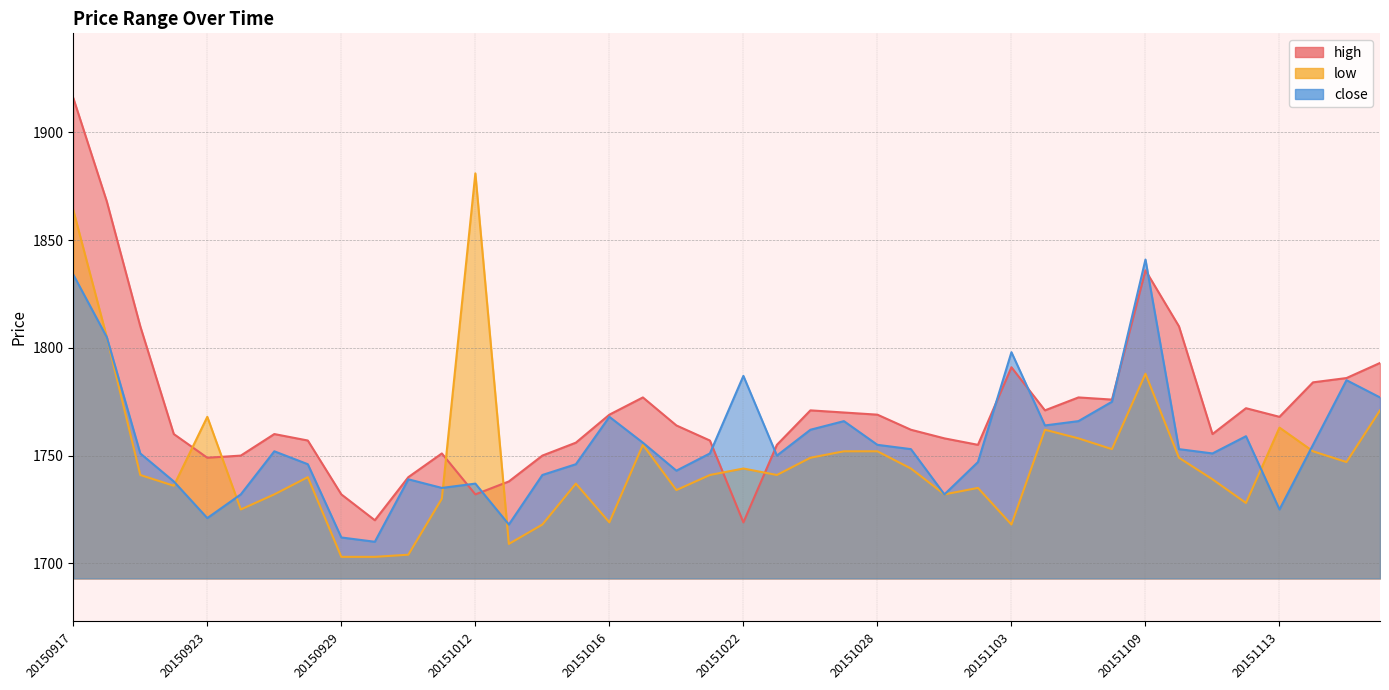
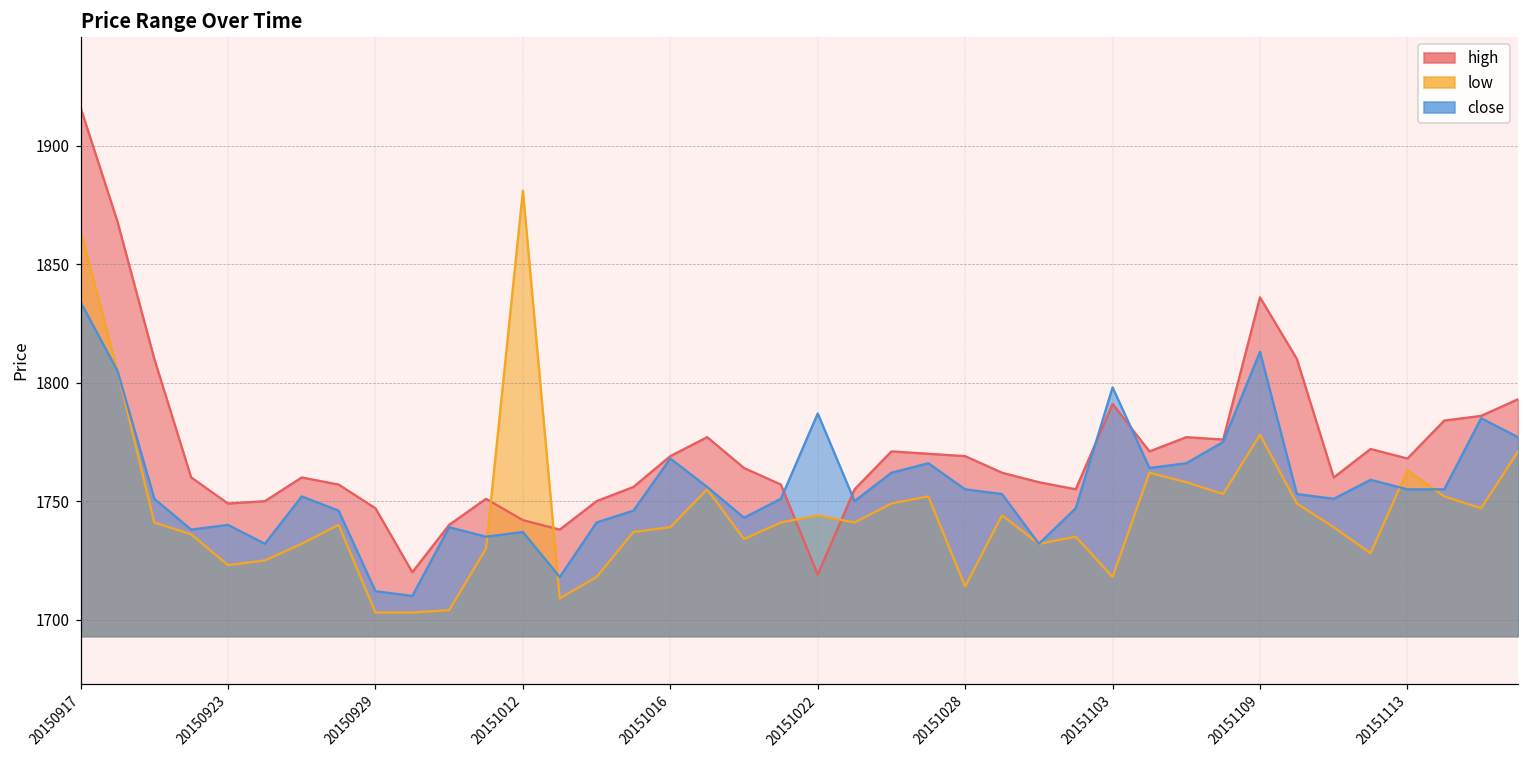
  {
    "high": {
      "20150917": 1916,
      "20150923": 1749,
-     "20150929": 1732,
-     "20151012": 1732,
+     "20150929": 1747,
+     "20151012": 1742,
      "20151022": 1719,
      "20151028": 1769,
      "20151103": 1791,
      "20151109": 1836,
      "20151113": 1768
    },
    "low": {
      "20150917": 1864,
-     "20150923": 1768,
+     "20150923": 1723,
      "20150929": 1703,
      "20151012": 1881,
-     "20151016": 1719,
+     "20151016": 1739,
      "20151022": 1744,
-     "20151028": 1752,
+     "20151028": 1714,
      "20151103": 1718,
-     "20151109": 1788,
+     "20151109": 1778,
      "20151113": 1763
    },
    "close": {
      "20150917": 1834,
-     "20150923": 1721,
+     "20150923": 1740,
      "20150929": 1712,
      "20151012": 1737,
      "20151022": 1787,
      "20151028": 1755,
      "20151103": 1798,
-     "20151109": 1841,
-     "20151113": 1725
+     "20151109": 1813,
+     "20151113": 1755
    }
  }
